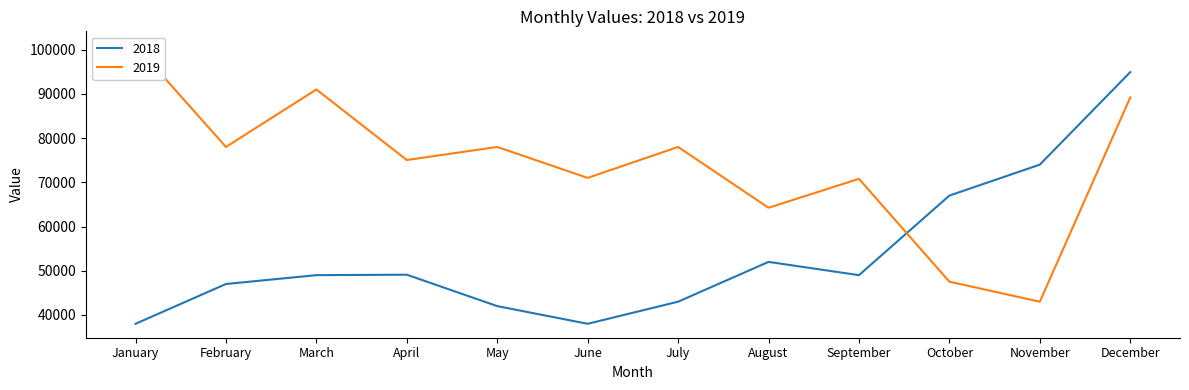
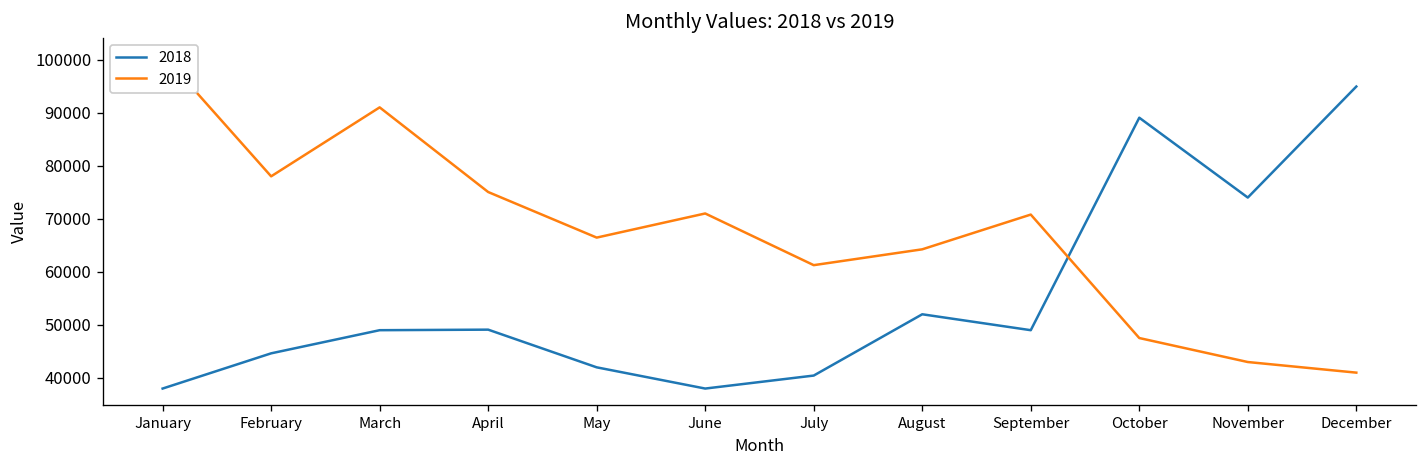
  {
    "2018": {
      "January": 38000,
-     "February": 47000,
+     "February": 45000,
      "March": 49000,
      "April": 49000,
      "May": 42000,
      "June": 38000,
-     "July": 43000,
+     "July": 40000,
      "August": 52000,
      "September": 49000,
-     "October": 67000,
+     "October": 89000,
      "November": 74000,
      "December": 95000
    },
    "2019": {
      "February": 78000,
      "March": 91000,
      "April": 75000,
-     "May": 78000,
+     "May": 66000,
      "June": 71000,
-     "July": 78000,
+     "July": 61000,
      "August": 64000,
      "September": 71000,
      "October": 48000,
      "November": 43000,
-     "December": 89000
+     "December": 41000
    }
  }
